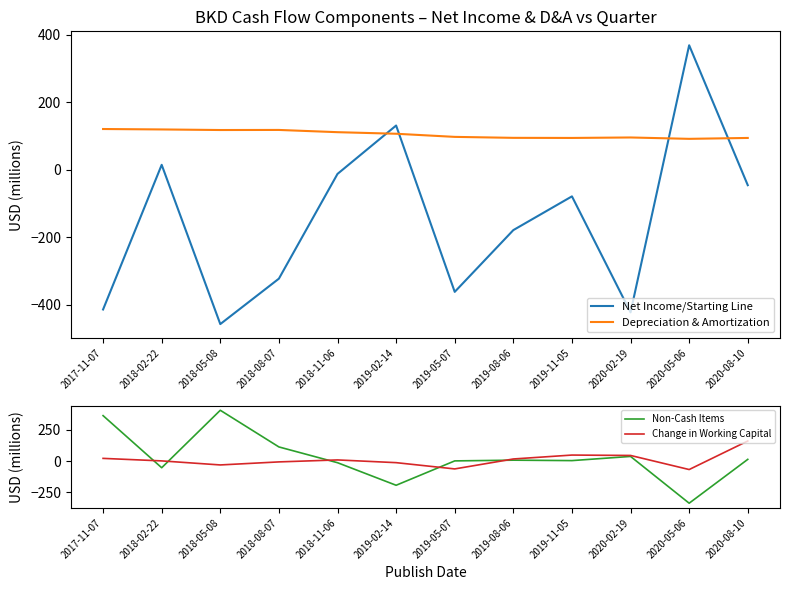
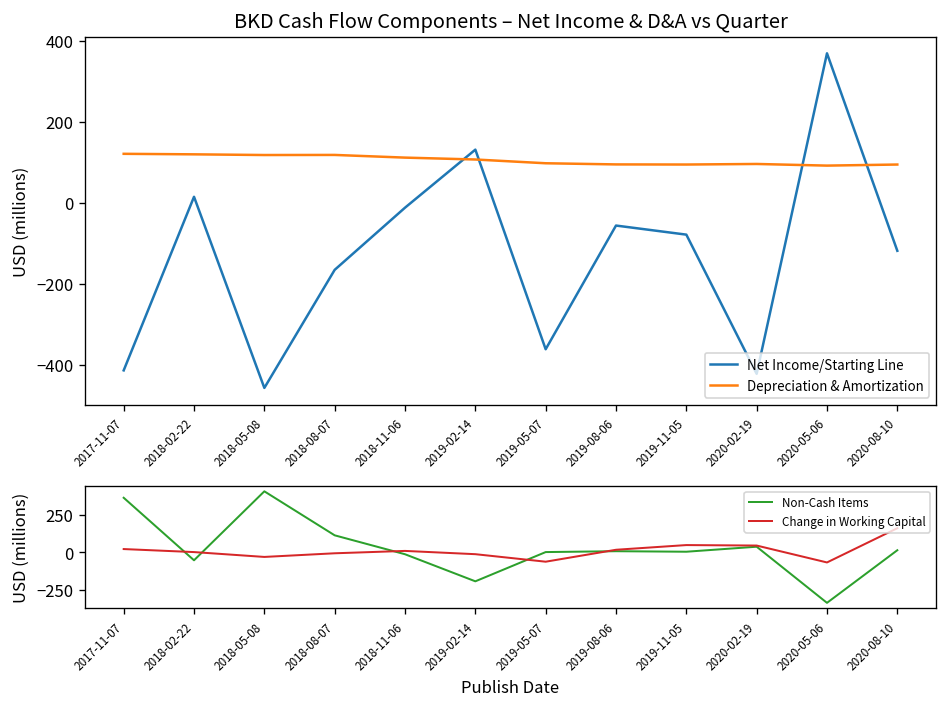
  {
    "BKD Cash Flow Components – Net Income & D&A vs Quarter": {
      "Net Income/Starting Line": {
        "2017-11-07": -410,
        "2018-02-22": 20,
        "2018-05-08": -460,
-       "2018-08-07": -320,
+       "2018-08-07": -170,
        "2018-11-06": -10,
        "2019-02-14": 130,
        "2019-05-07": -360,
-       "2019-08-06": -180,
+       "2019-08-06": -60,
        "2019-11-05": -80,
        "2020-05-06": 370,
-       "2020-08-10": -50
+       "2020-08-10": -120
      },
      "Depreciation & Amortization": {
        "2017-11-07": 120,
        "2018-02-22": 120,
        "2018-05-08": 120,
        "2018-08-07": 120,
        "2018-11-06": 110,
        "2019-02-14": 110,
        "2019-05-07": 100,
        "2019-08-06": 100,
        "2019-11-05": 90,
        "2020-02-19": 100,
        "2020-05-06": 90,
        "2020-08-10": 90
      }
    }
  }
